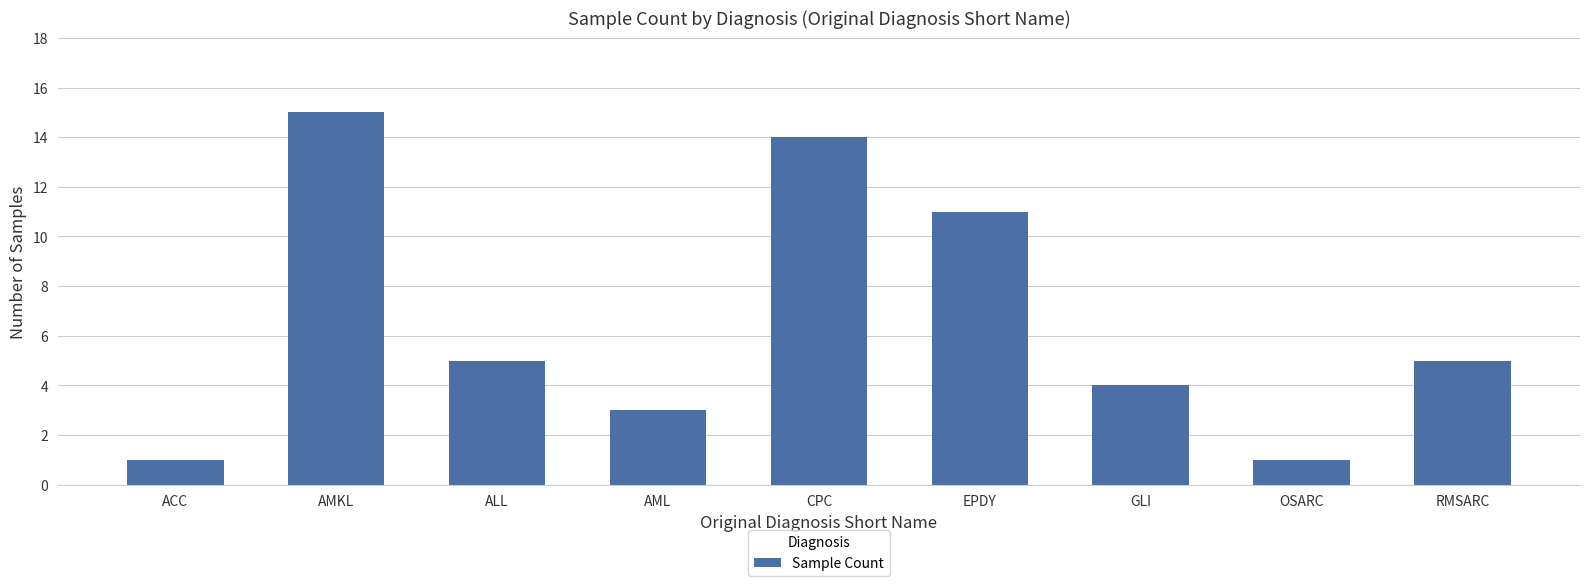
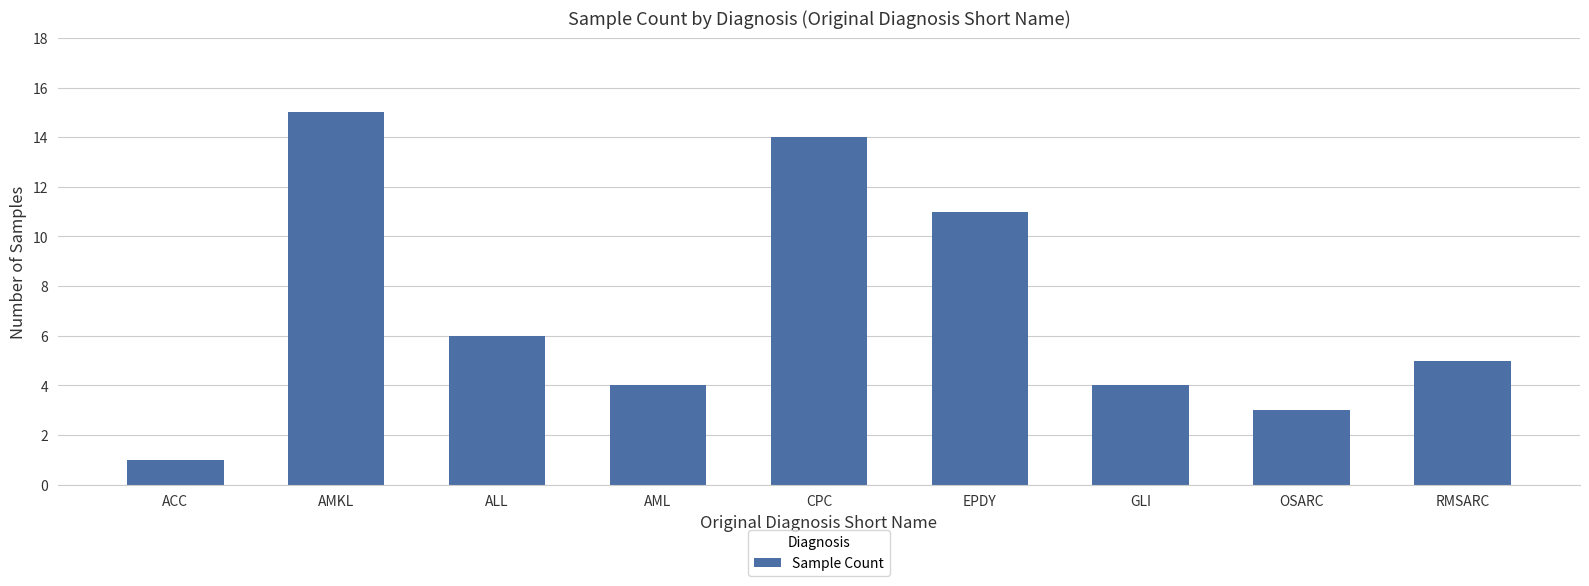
  {
    "ACC": 1,
    "AMKL": 15,
-   "ALL": 5,
-   "AML": 3,
+   "ALL": 6,
+   "AML": 4,
    "CPC": 14,
    "EPDY": 11,
    "GLI": 4,
-   "OSARC": 1,
+   "OSARC": 3,
    "RMSARC": 5
  }
